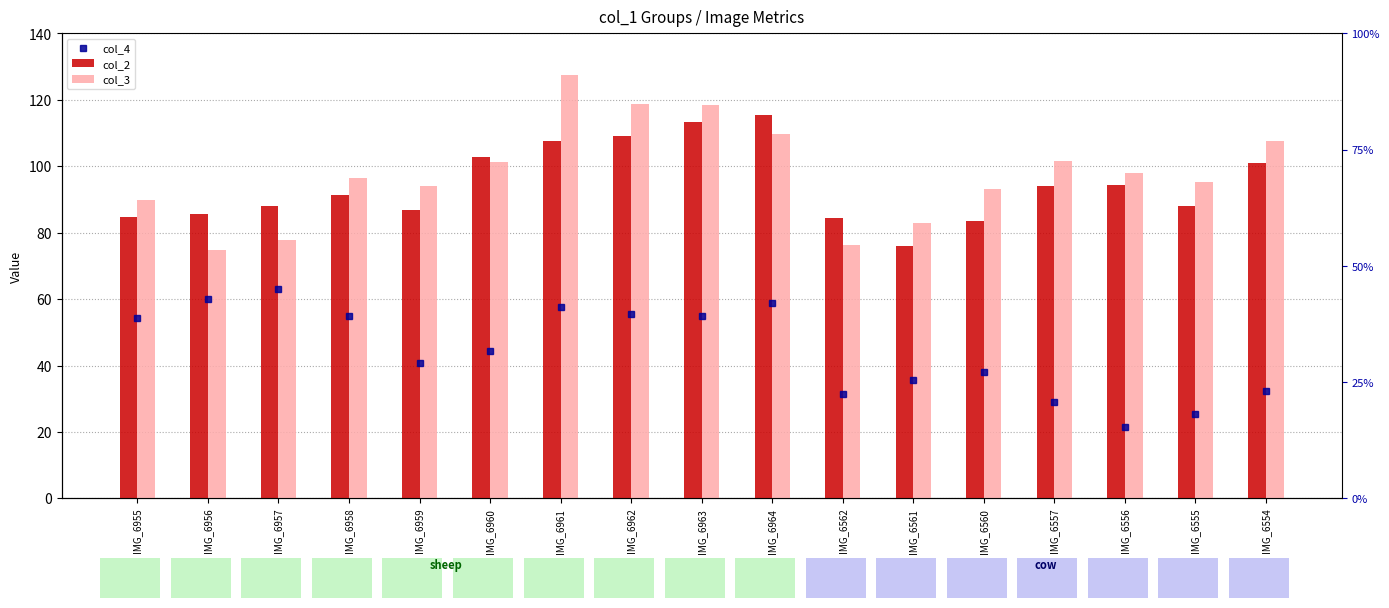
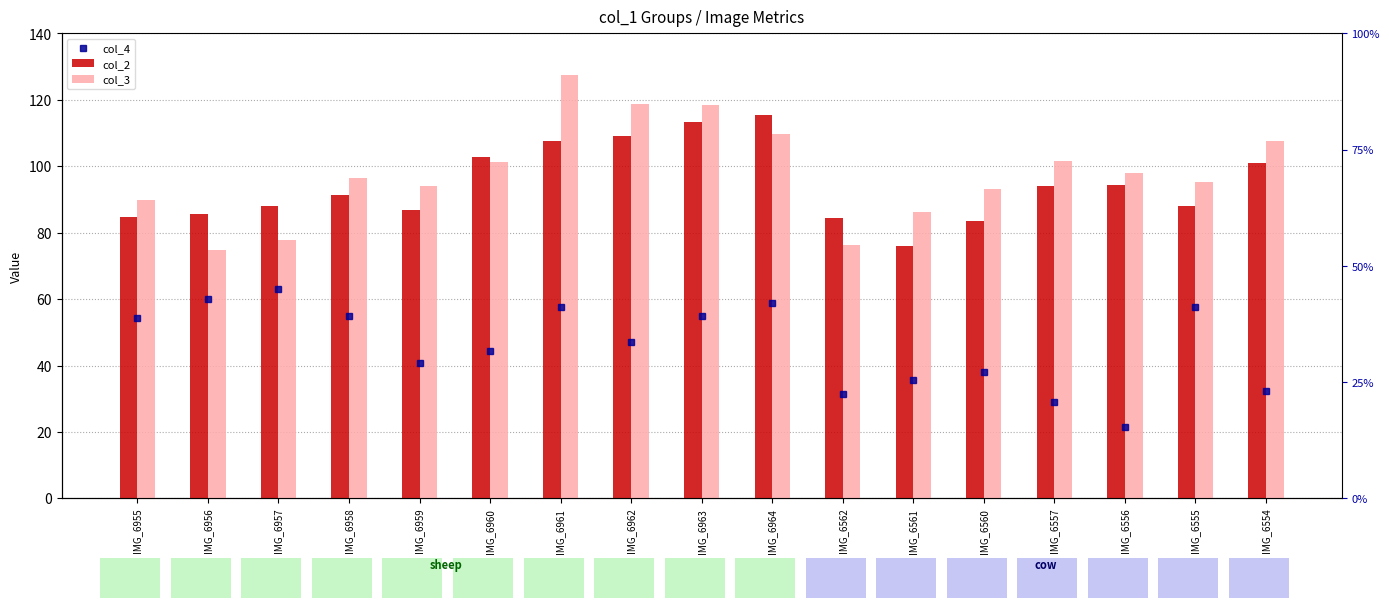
  {
    "col_2": {
      "IMG_6955": 85,
      "IMG_6956": 86,
      "IMG_6957": 88,
      "IMG_6958": 91,
      "IMG_6959": 87,
      "IMG_6960": 103,
      "IMG_6961": 108,
      "IMG_6962": 109,
      "IMG_6963": 113,
      "IMG_6964": 115,
      "IMG_6562": 84,
      "IMG_6561": 76,
      "IMG_6560": 83,
      "IMG_6557": 94,
      "IMG_6556": 94,
      "IMG_6555": 88,
      "IMG_6554": 101
    },
    "col_4": {
      "IMG_6955": 54,
      "IMG_6956": 60,
      "IMG_6957": 63,
      "IMG_6958": 55,
      "IMG_6959": 41,
      "IMG_6960": 44,
      "IMG_6961": 58,
-     "IMG_6962": 56,
+     "IMG_6962": 47,
      "IMG_6963": 55,
      "IMG_6964": 59,
      "IMG_6562": 31,
      "IMG_6561": 36,
      "IMG_6560": 38,
      "IMG_6557": 29,
      "IMG_6556": 22,
-     "IMG_6555": 26,
+     "IMG_6555": 58,
      "IMG_6554": 32
    },
    "col_3": {
      "IMG_6955": 90,
      "IMG_6956": 75,
      "IMG_6957": 78,
      "IMG_6958": 96,
      "IMG_6959": 94,
      "IMG_6960": 101,
      "IMG_6961": 128,
      "IMG_6962": 119,
      "IMG_6963": 118,
      "IMG_6964": 110,
      "IMG_6562": 76,
-     "IMG_6561": 83,
+     "IMG_6561": 86,
      "IMG_6560": 93,
      "IMG_6557": 102,
      "IMG_6556": 98,
      "IMG_6555": 95,
      "IMG_6554": 108
    }
  }
